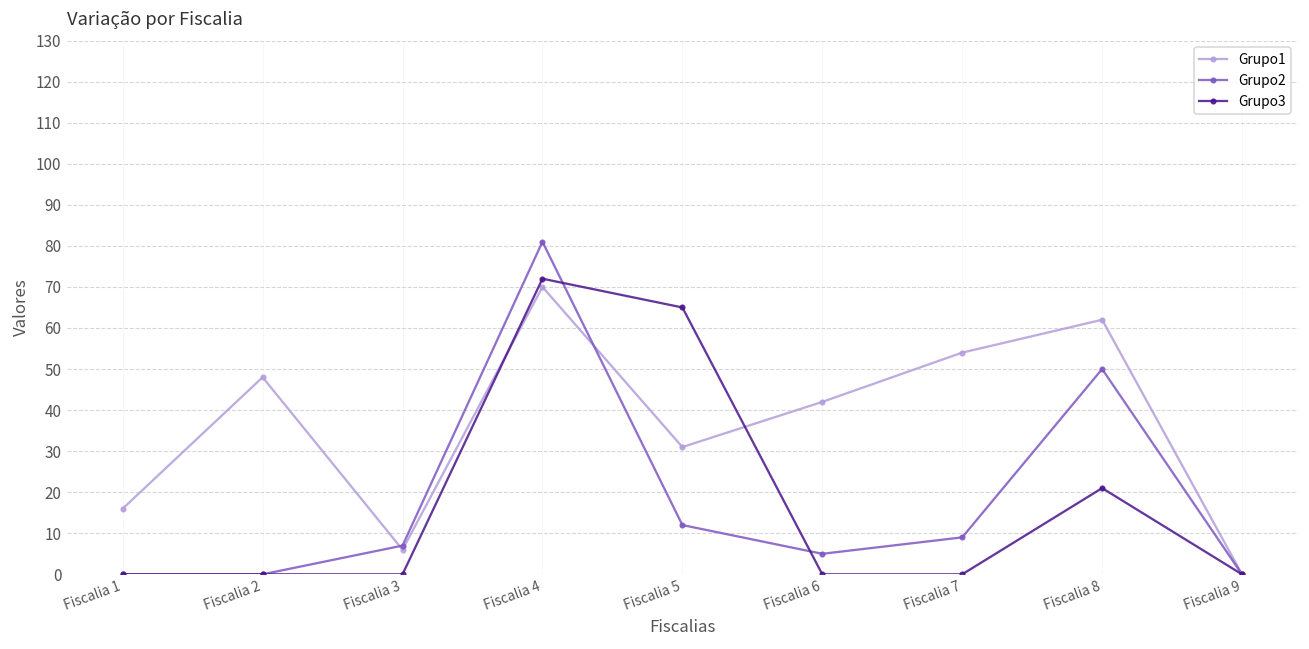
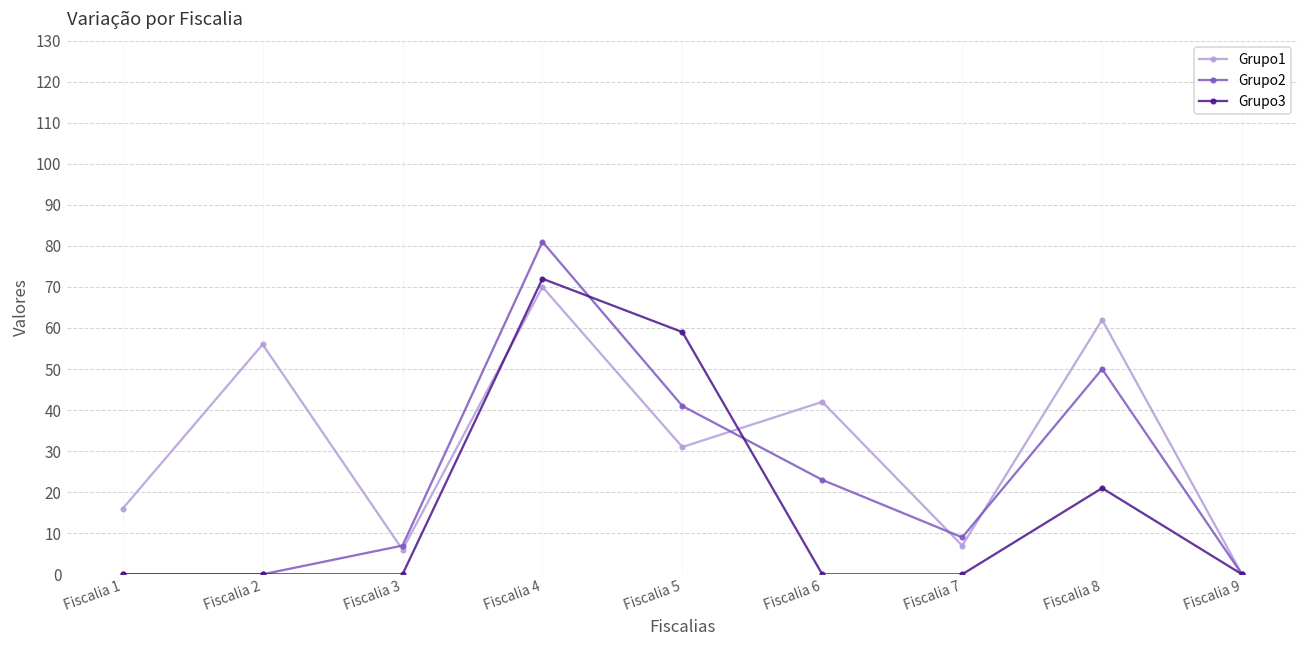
  {
    "Grupo1": {
      "Fiscalia 1": 16,
-     "Fiscalia 2": 48,
+     "Fiscalia 2": 56,
      "Fiscalia 3": 6,
      "Fiscalia 4": 70,
      "Fiscalia 5": 31,
      "Fiscalia 6": 42,
-     "Fiscalia 7": 54,
+     "Fiscalia 7": 7,
      "Fiscalia 8": 62
    },
    "Grupo2": {
      "Fiscalia 3": 7,
      "Fiscalia 4": 81,
-     "Fiscalia 5": 12,
-     "Fiscalia 6": 5,
+     "Fiscalia 5": 41,
+     "Fiscalia 6": 23,
      "Fiscalia 7": 9,
      "Fiscalia 8": 50
    },
    "Grupo3": {
      "Fiscalia 3": 0,
      "Fiscalia 4": 72,
-     "Fiscalia 5": 65,
+     "Fiscalia 5": 59,
      "Fiscalia 6": 0,
      "Fiscalia 7": 0,
      "Fiscalia 8": 21
    }
  }
